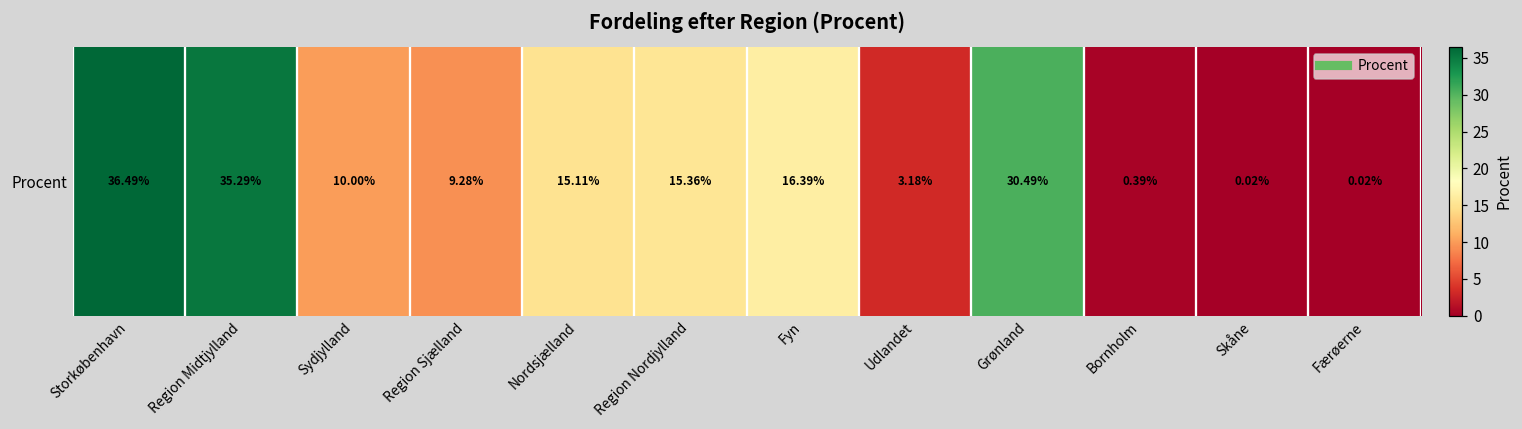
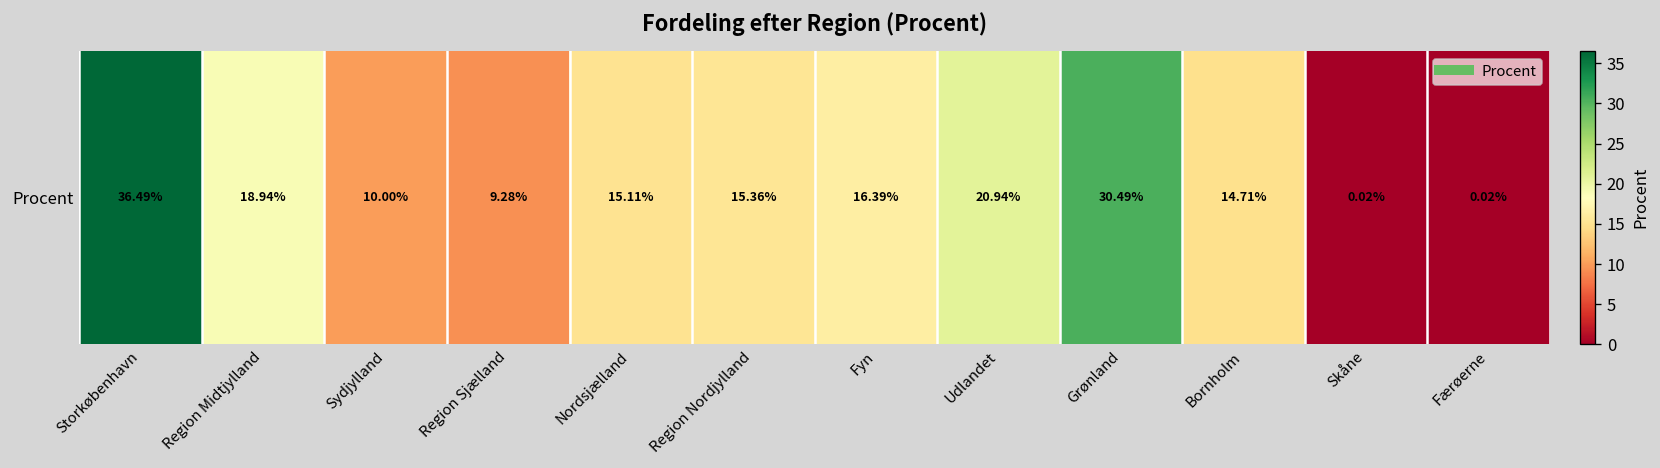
  {
    "Procent": {
      "Storkøbenhavn": "36.49%",
-     "Region Midtjylland": "35.29%",
+     "Region Midtjylland": "18.94%",
      "Sydjylland": "10.00%",
      "Region Sjælland": "9.28%",
      "Nordsjælland": "15.11%",
      "Region Nordjylland": "15.36%",
      "Fyn": "16.39%",
-     "Udlandet": "3.18%",
+     "Udlandet": "20.94%",
      "Grønland": "30.49%",
-     "Bornholm": "0.39%",
+     "Bornholm": "14.71%",
      "Skåne": "0.02%",
      "Færøerne": "0.02%"
    }
  }
